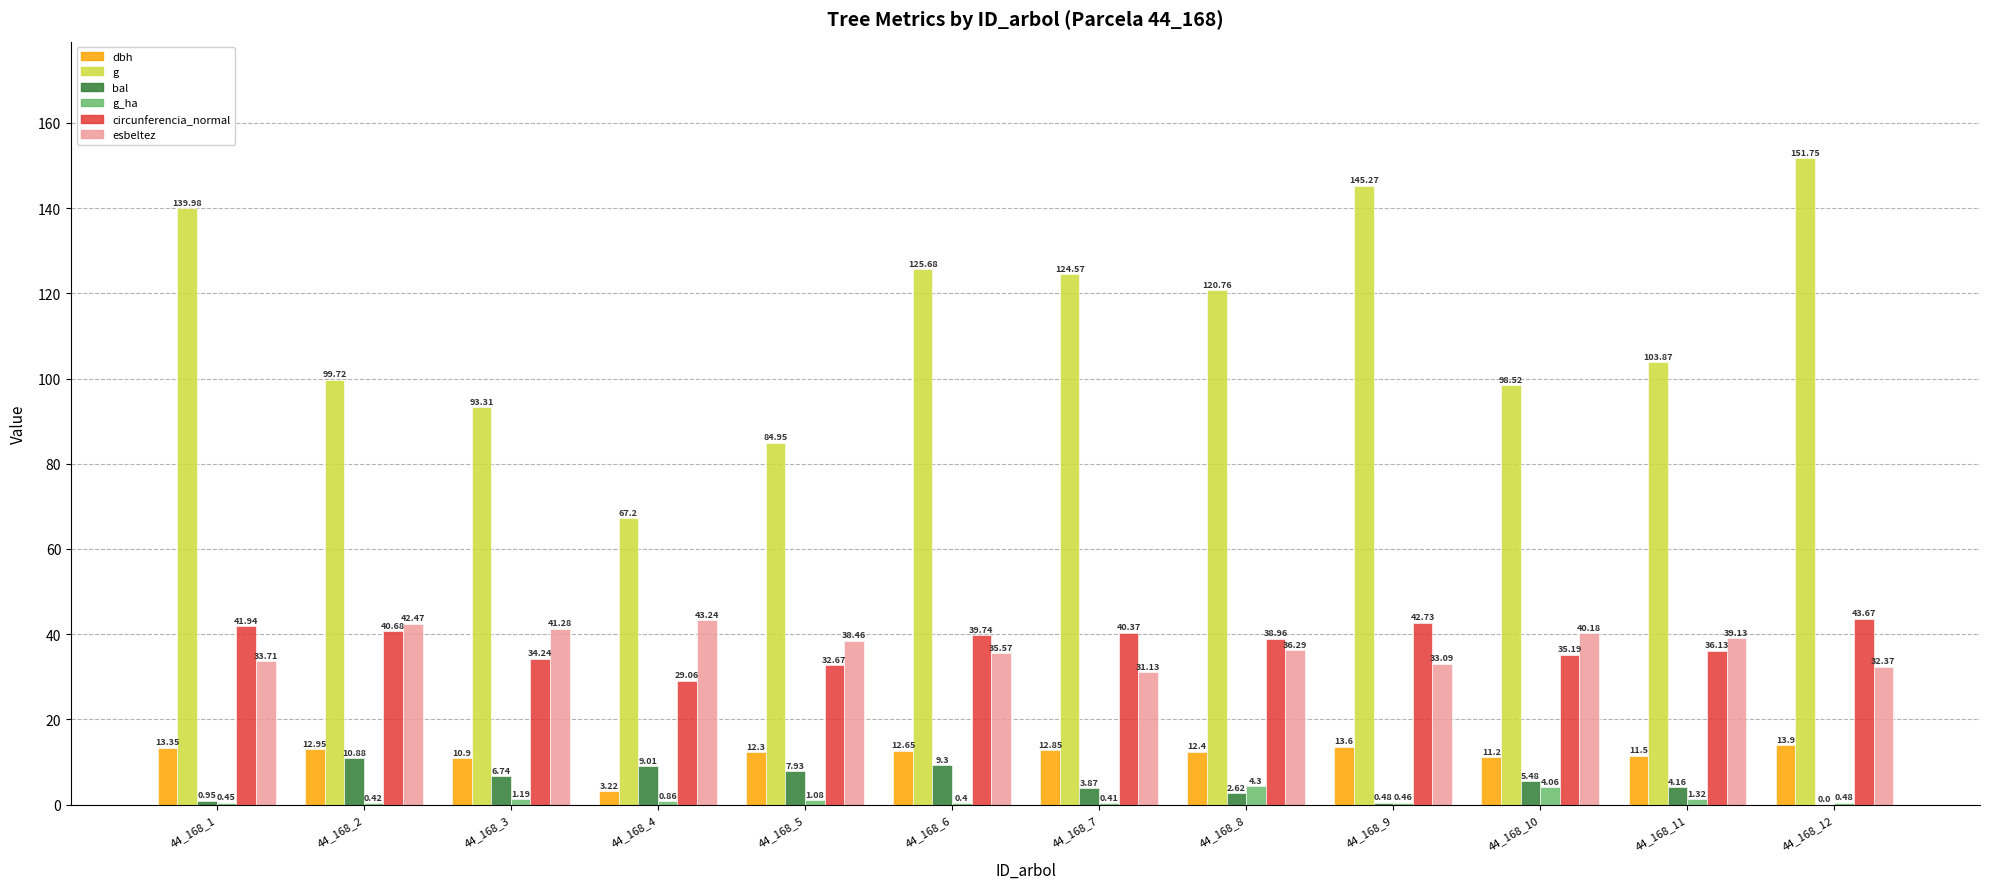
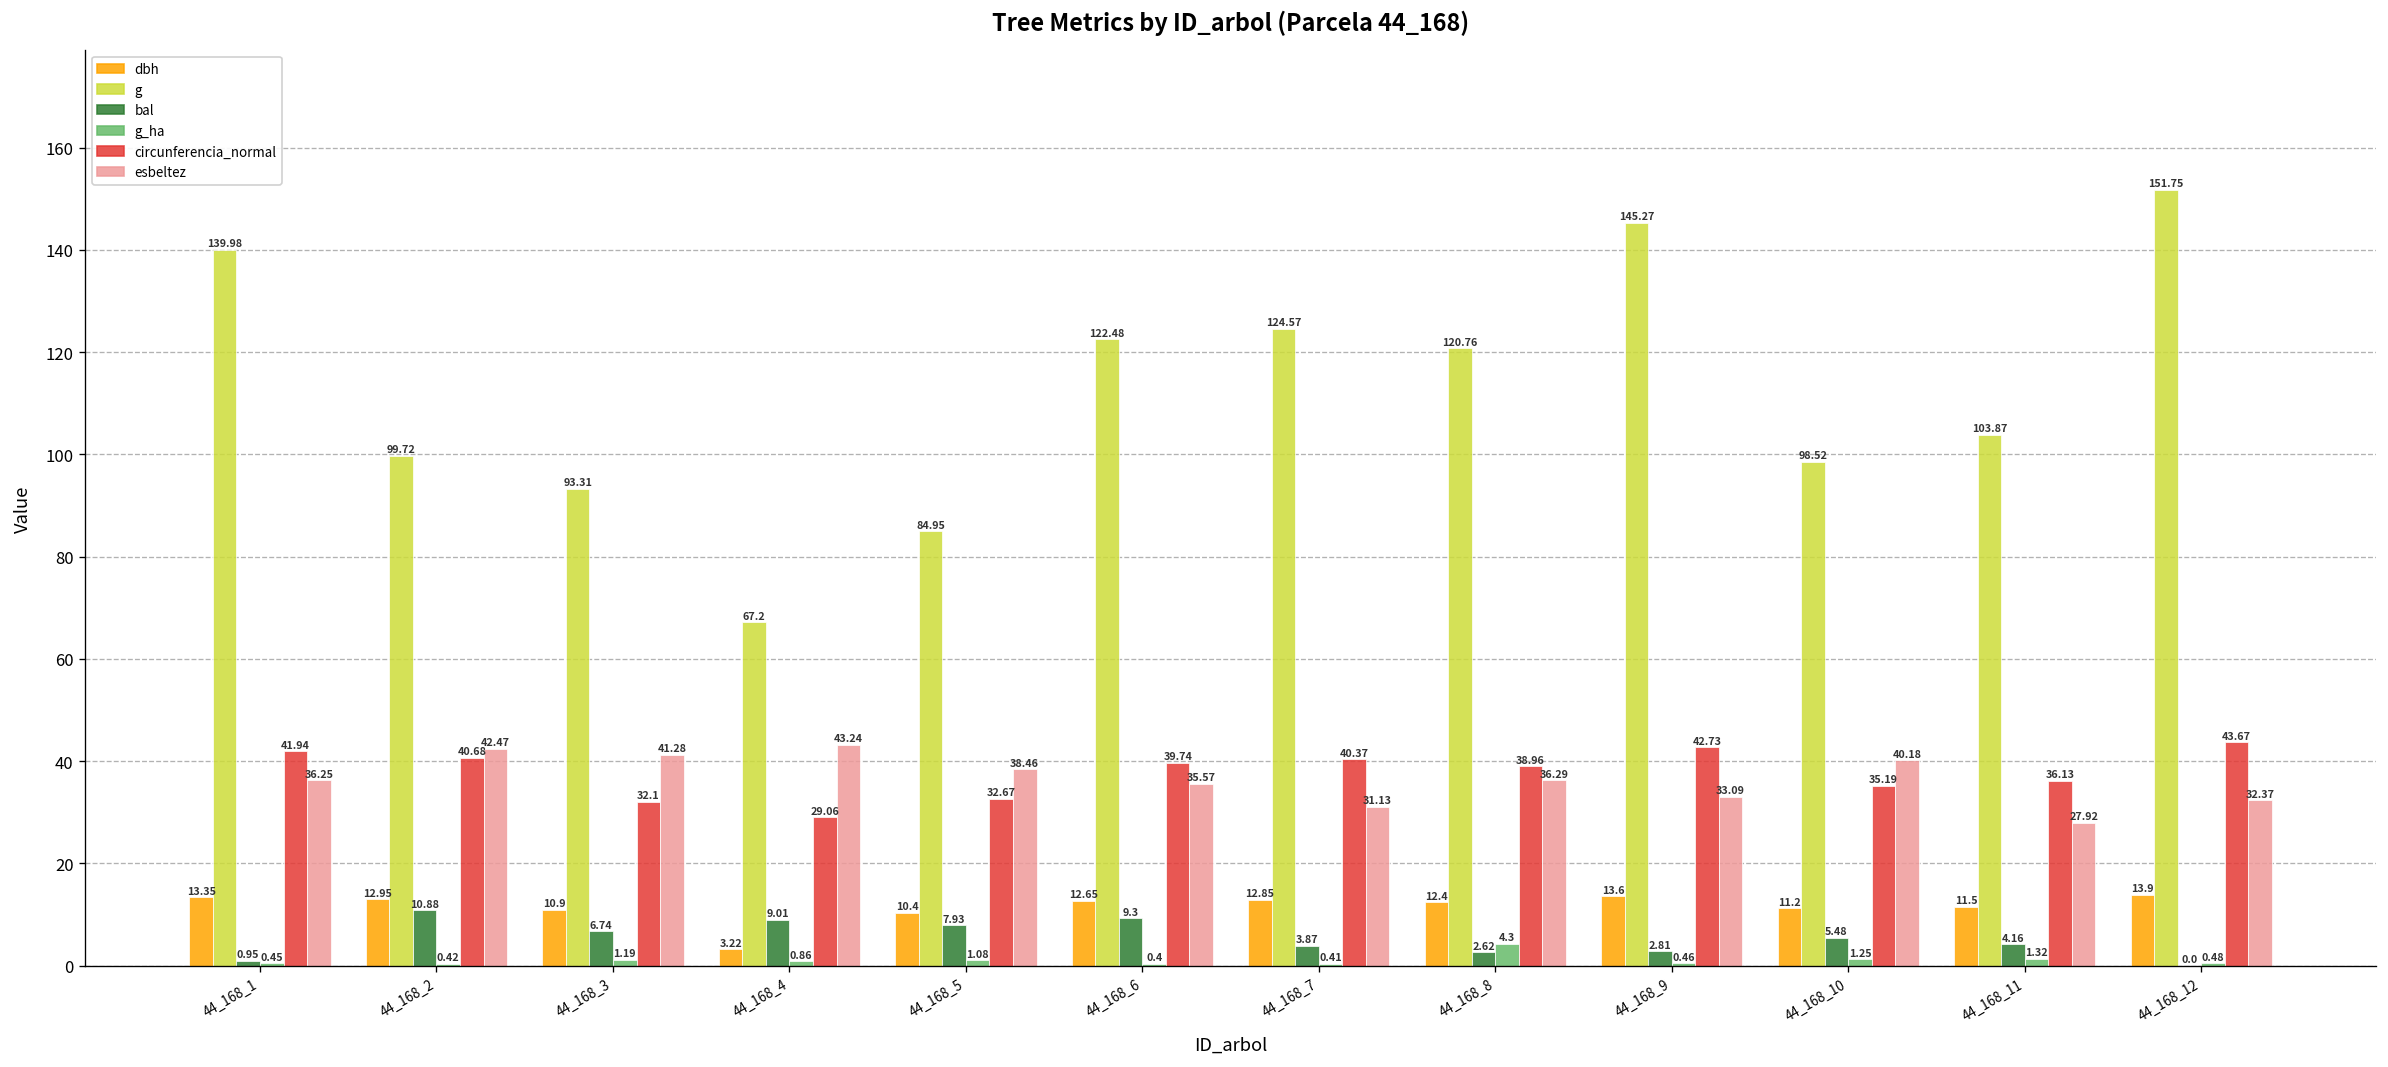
  {
    "dbh": {
      "44_168_1": 13.35,
      "44_168_2": 12.95,
      "44_168_3": 10.9,
      "44_168_4": 3.22,
-     "44_168_5": 12.3,
+     "44_168_5": 10.4,
      "44_168_6": 12.65,
      "44_168_7": 12.85,
      "44_168_8": 12.4,
      "44_168_9": 13.6,
      "44_168_10": 11.2,
      "44_168_11": 11.5,
      "44_168_12": 13.9
    },
    "g": {
      "44_168_1": 139.98,
      "44_168_2": 99.72,
      "44_168_3": 93.31,
      "44_168_4": 67.2,
      "44_168_5": 84.95,
-     "44_168_6": 125.68,
+     "44_168_6": 122.48,
      "44_168_7": 124.57,
      "44_168_8": 120.76,
      "44_168_9": 145.27,
      "44_168_10": 98.52,
      "44_168_11": 103.87,
      "44_168_12": 151.75
    },
    "bal": {
      "44_168_1": 0.95,
      "44_168_2": 10.88,
      "44_168_3": 6.74,
      "44_168_4": 9.01,
      "44_168_5": 7.93,
      "44_168_6": 9.3,
      "44_168_7": 3.87,
      "44_168_8": 2.62,
-     "44_168_9": 0.48,
+     "44_168_9": 2.81,
      "44_168_10": 5.48,
      "44_168_11": 4.16,
      "44_168_12": 0.0
    },
    "g_ha": {
      "44_168_1": 0.45,
      "44_168_2": 0.42,
      "44_168_3": 1.19,
      "44_168_4": 0.86,
      "44_168_5": 1.08,
      "44_168_6": 0.4,
      "44_168_7": 0.41,
      "44_168_8": 4.3,
      "44_168_9": 0.46,
-     "44_168_10": 4.06,
+     "44_168_10": 1.25,
      "44_168_11": 1.32,
      "44_168_12": 0.48
    },
    "circunferencia_normal": {
      "44_168_1": 41.94,
      "44_168_2": 40.68,
-     "44_168_3": 34.24,
+     "44_168_3": 32.1,
      "44_168_4": 29.06,
      "44_168_5": 32.67,
      "44_168_6": 39.74,
      "44_168_7": 40.37,
      "44_168_8": 38.96,
      "44_168_9": 42.73,
      "44_168_10": 35.19,
      "44_168_11": 36.13,
      "44_168_12": 43.67
    },
    "esbeltez": {
-     "44_168_1": 33.71,
+     "44_168_1": 36.25,
      "44_168_2": 42.47,
      "44_168_3": 41.28,
      "44_168_4": 43.24,
      "44_168_5": 38.46,
      "44_168_6": 35.57,
      "44_168_7": 31.13,
      "44_168_8": 36.29,
      "44_168_9": 33.09,
      "44_168_10": 40.18,
-     "44_168_11": 39.13,
+     "44_168_11": 27.92,
      "44_168_12": 32.37
    }
  }
